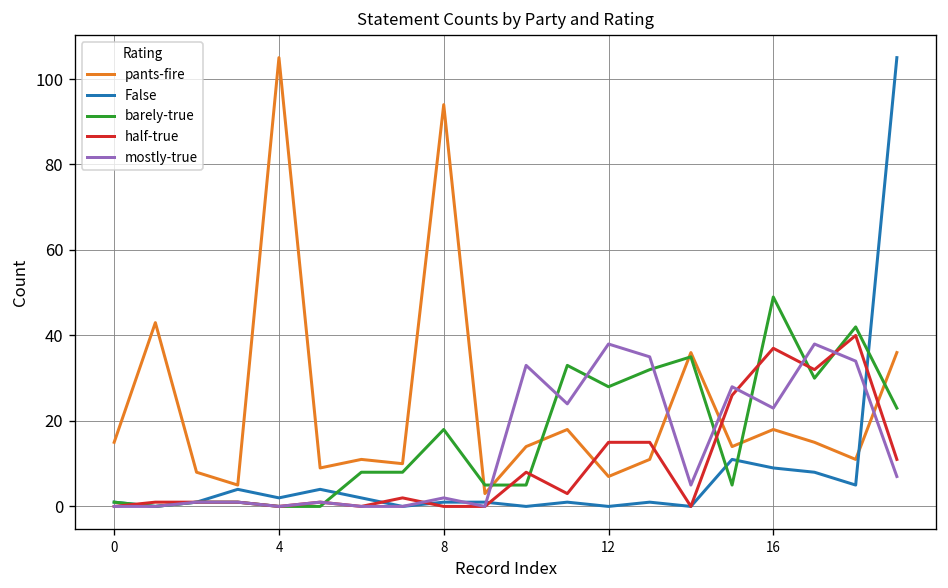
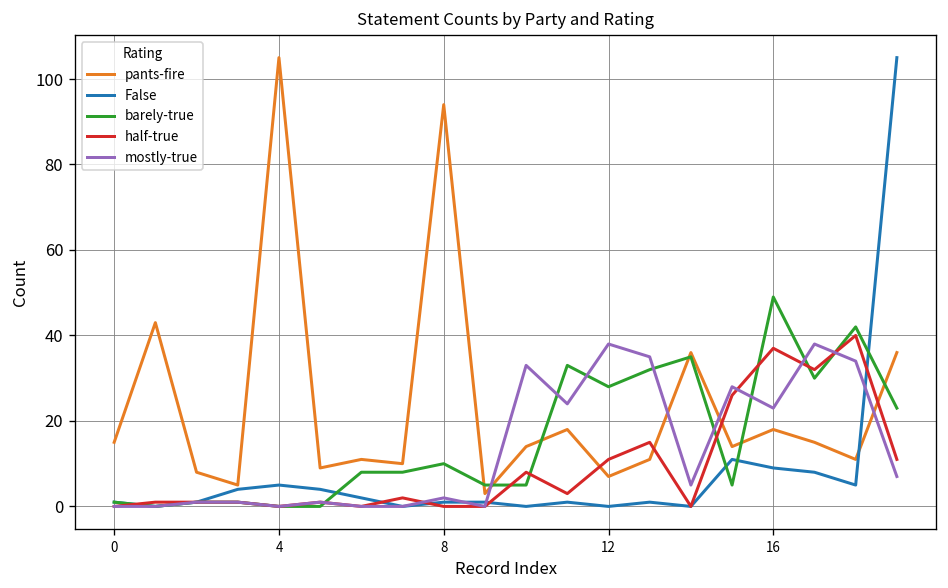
  {
    "pants-fire": {
      "0": 15,
      "4": 105,
      "8": 94,
      "12": 7,
      "16": 18
    },
    "False": {
-     "4": 2,
+     "4": 5,
      "8": 1,
      "12": 0,
      "16": 9
    },
    "barely-true": {
-     "8": 18,
+     "8": 10,
      "12": 28,
      "16": 49
    },
    "half-true": {
      "8": 0,
-     "12": 15,
+     "12": 11,
      "16": 37
    },
    "mostly-true": {
      "8": 2,
      "12": 38,
      "16": 23
    }
  }
